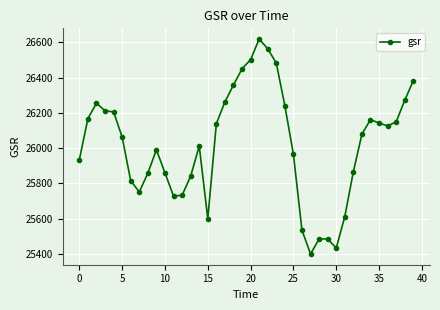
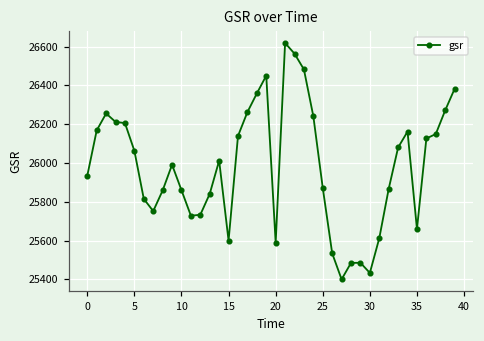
  {
    "0": 25930,
    "5": 26060,
    "10": 25860,
    "15": 25600,
-   "20": 26500,
-   "25": 25960,
+   "20": 25590,
+   "25": 25870,
    "30": 25430,
-   "35": 26140
+   "35": 25660
  }
